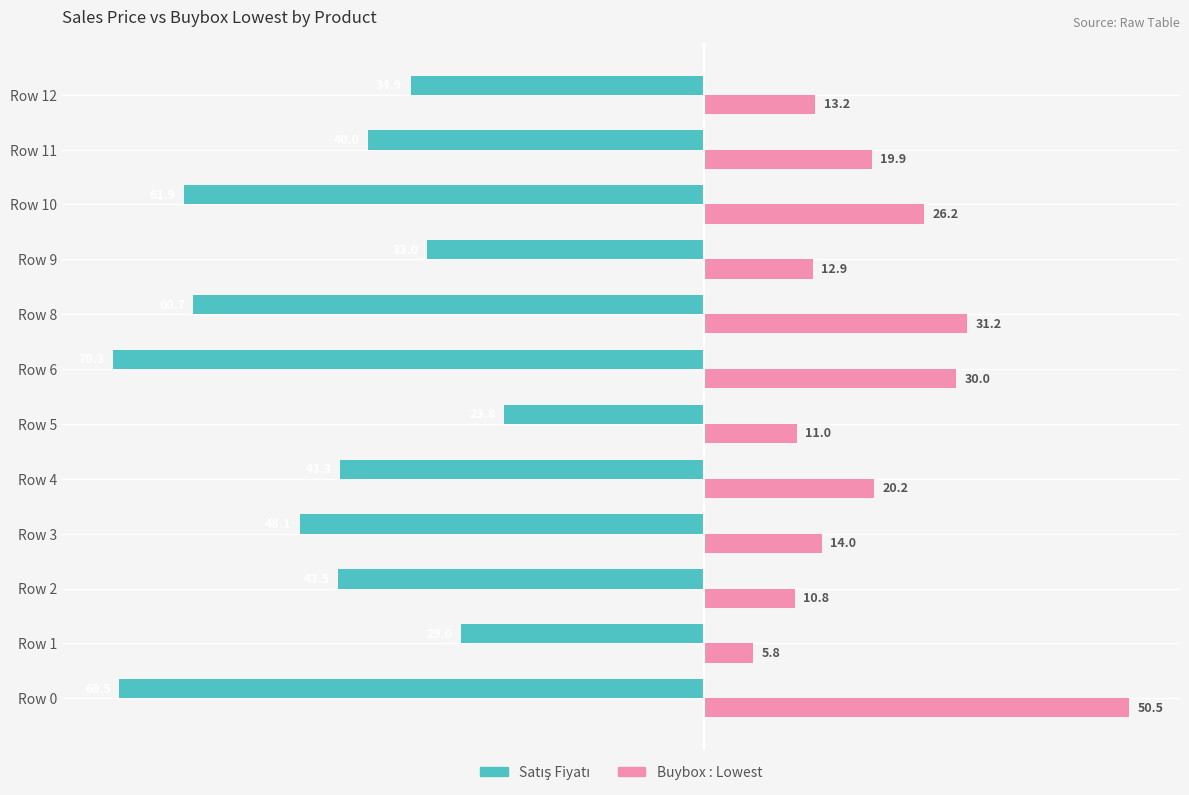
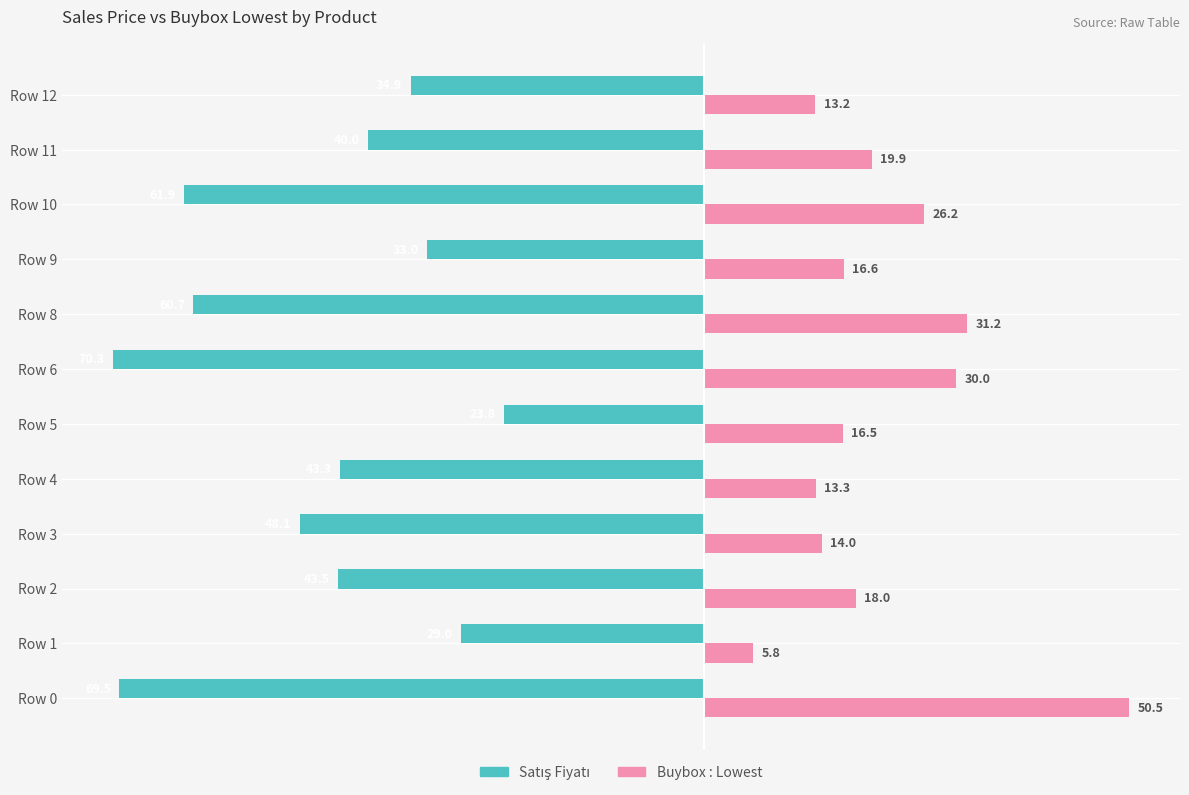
  {
    "Buybox : Lowest": {
      "Row 12": 13.2,
      "Row 11": 19.9,
      "Row 10": 26.2,
-     "Row 9": 12.9,
+     "Row 9": 16.6,
      "Row 8": 31.2,
      "Row 6": 30.0,
-     "Row 5": 11.0,
-     "Row 4": 20.2,
+     "Row 5": 16.5,
+     "Row 4": 13.3,
      "Row 3": 14.0,
-     "Row 2": 10.8,
+     "Row 2": 18.0,
      "Row 1": 5.8,
      "Row 0": 50.5
    }
  }
